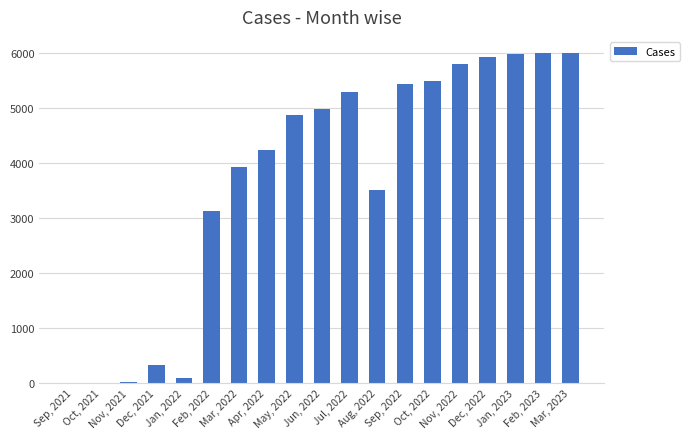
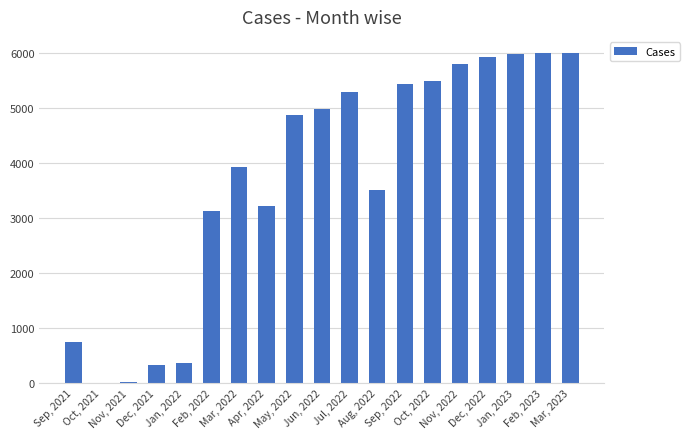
  {
-   "Sep, 2021": 0,
+   "Sep, 2021": 700,
    "Dec, 2021": 300,
-   "Jan, 2022": 100,
+   "Jan, 2022": 400,
    "Feb, 2022": 3100,
    "Mar, 2022": 3900,
-   "Apr, 2022": 4200,
+   "Apr, 2022": 3200,
    "May, 2022": 4900,
    "Jun, 2022": 5000,
    "Jul, 2022": 5300,
    "Aug, 2022": 3500,
    "Sep, 2022": 5400,
    "Oct, 2022": 5500,
    "Nov, 2022": 5800,
    "Dec, 2022": 5900,
    "Jan, 2023": 6000,
    "Feb, 2023": 6000,
    "Mar, 2023": 6000
  }
